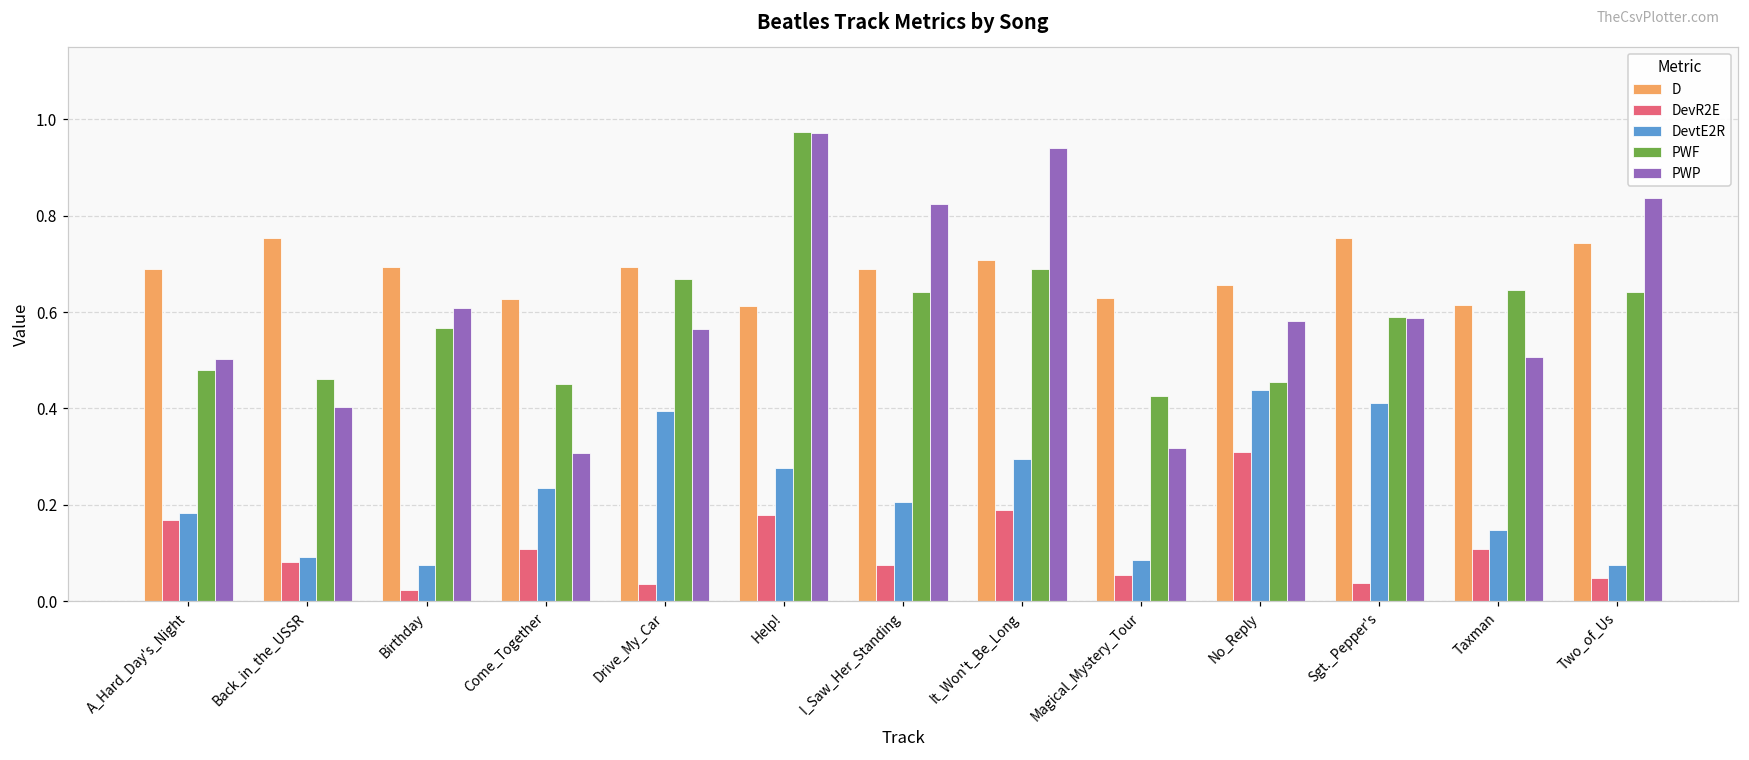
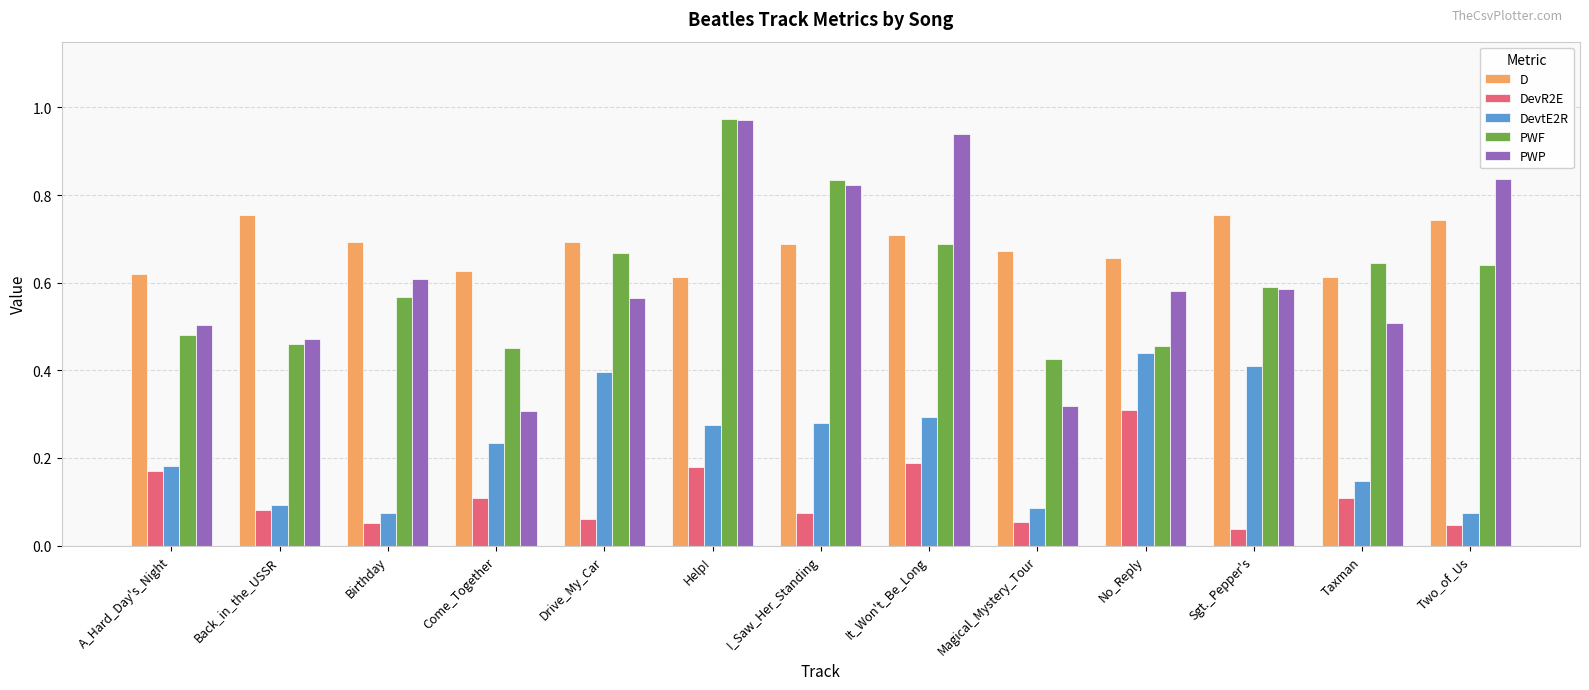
  {
    "D": {
-     "A_Hard_Day's_Night": 0.69,
+     "A_Hard_Day's_Night": 0.62,
      "Back_in_the_USSR": 0.75,
      "Birthday": 0.69,
      "Come_Together": 0.63,
      "Drive_My_Car": 0.69,
      "Help!": 0.61,
      "I_Saw_Her_Standing": 0.69,
      "It_Won't_Be_Long": 0.71,
-     "Magical_Mystery_Tour": 0.63,
+     "Magical_Mystery_Tour": 0.67,
      "No_Reply": 0.66,
      "Sgt._Pepper's": 0.75,
      "Taxman": 0.61,
      "Two_of_Us": 0.74
    },
    "DevR2E": {
      "A_Hard_Day's_Night": 0.17,
      "Back_in_the_USSR": 0.08,
-     "Birthday": 0.02,
+     "Birthday": 0.05,
      "Come_Together": 0.11,
-     "Drive_My_Car": 0.04,
+     "Drive_My_Car": 0.06,
      "Help!": 0.18,
      "I_Saw_Her_Standing": 0.08,
      "It_Won't_Be_Long": 0.19,
      "Magical_Mystery_Tour": 0.05,
      "No_Reply": 0.31,
      "Sgt._Pepper's": 0.04,
      "Taxman": 0.11,
      "Two_of_Us": 0.05
    },
    "DevtE2R": {
      "A_Hard_Day's_Night": 0.18,
      "Back_in_the_USSR": 0.09,
      "Birthday": 0.07,
      "Come_Together": 0.23,
      "Drive_My_Car": 0.40,
      "Help!": 0.28,
-     "I_Saw_Her_Standing": 0.21,
+     "I_Saw_Her_Standing": 0.28,
      "It_Won't_Be_Long": 0.29,
      "Magical_Mystery_Tour": 0.09,
      "No_Reply": 0.44,
      "Sgt._Pepper's": 0.41,
      "Taxman": 0.15,
      "Two_of_Us": 0.08
    },
    "PWF": {
      "A_Hard_Day's_Night": 0.48,
      "Back_in_the_USSR": 0.46,
      "Birthday": 0.57,
      "Come_Together": 0.45,
      "Drive_My_Car": 0.67,
      "Help!": 0.97,
-     "I_Saw_Her_Standing": 0.64,
+     "I_Saw_Her_Standing": 0.83,
      "It_Won't_Be_Long": 0.69,
      "Magical_Mystery_Tour": 0.43,
      "No_Reply": 0.46,
      "Sgt._Pepper's": 0.59,
      "Taxman": 0.65,
      "Two_of_Us": 0.64
    },
    "PWP": {
      "A_Hard_Day's_Night": 0.50,
-     "Back_in_the_USSR": 0.40,
+     "Back_in_the_USSR": 0.47,
      "Birthday": 0.61,
      "Come_Together": 0.31,
      "Drive_My_Car": 0.57,
      "Help!": 0.97,
      "I_Saw_Her_Standing": 0.82,
      "It_Won't_Be_Long": 0.94,
      "Magical_Mystery_Tour": 0.32,
      "No_Reply": 0.58,
      "Sgt._Pepper's": 0.59,
      "Taxman": 0.51,
      "Two_of_Us": 0.84
    }
  }
